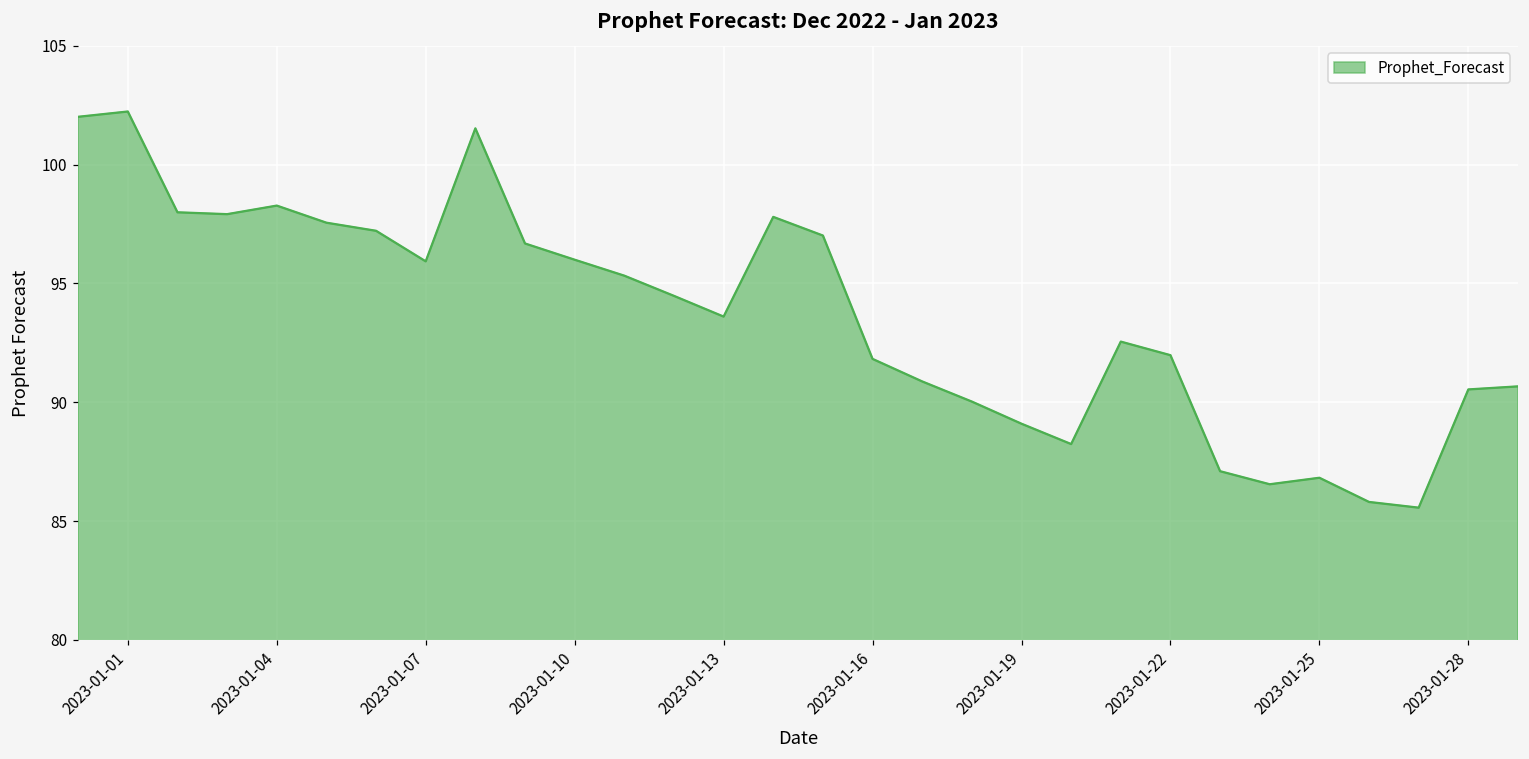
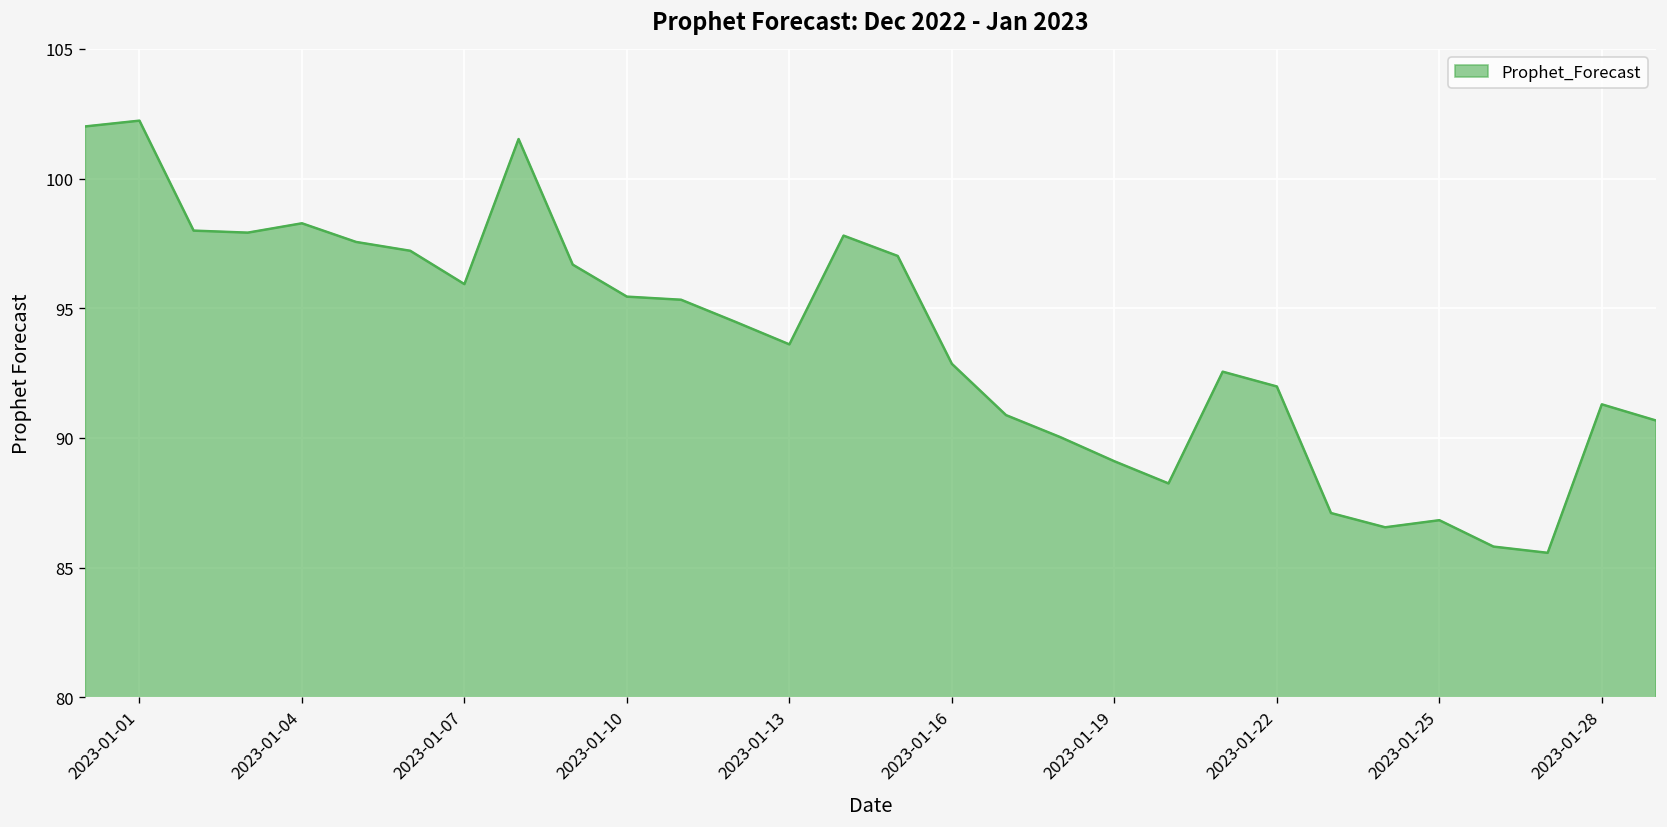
  {
    "2023-01-01": 102.2,
    "2023-01-04": 98.3,
    "2023-01-07": 95.9,
-   "2023-01-10": 96.0,
+   "2023-01-10": 95.4,
    "2023-01-13": 93.6,
-   "2023-01-16": 91.8,
+   "2023-01-16": 92.9,
    "2023-01-19": 89.1,
    "2023-01-22": 92.0,
    "2023-01-25": 86.8,
-   "2023-01-28": 90.5
+   "2023-01-28": 91.3
  }
